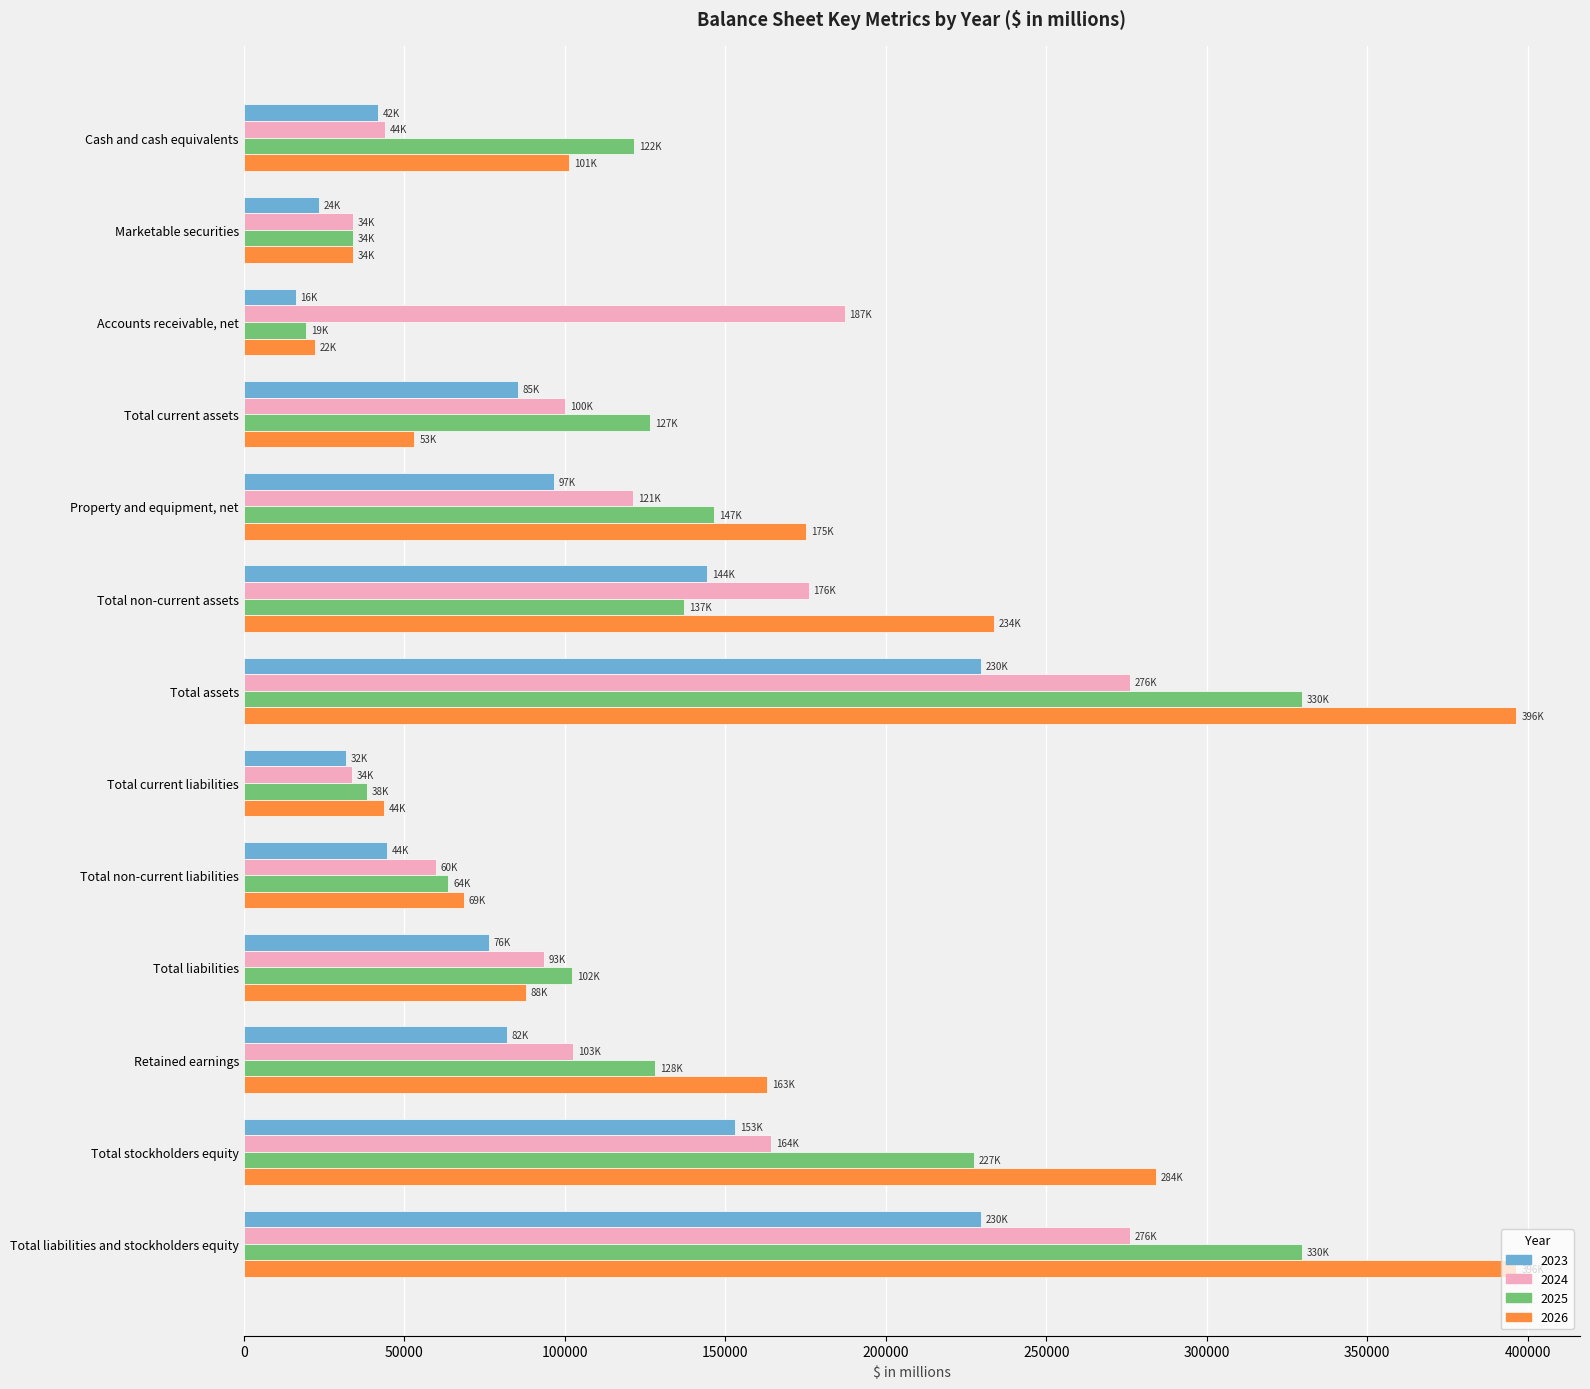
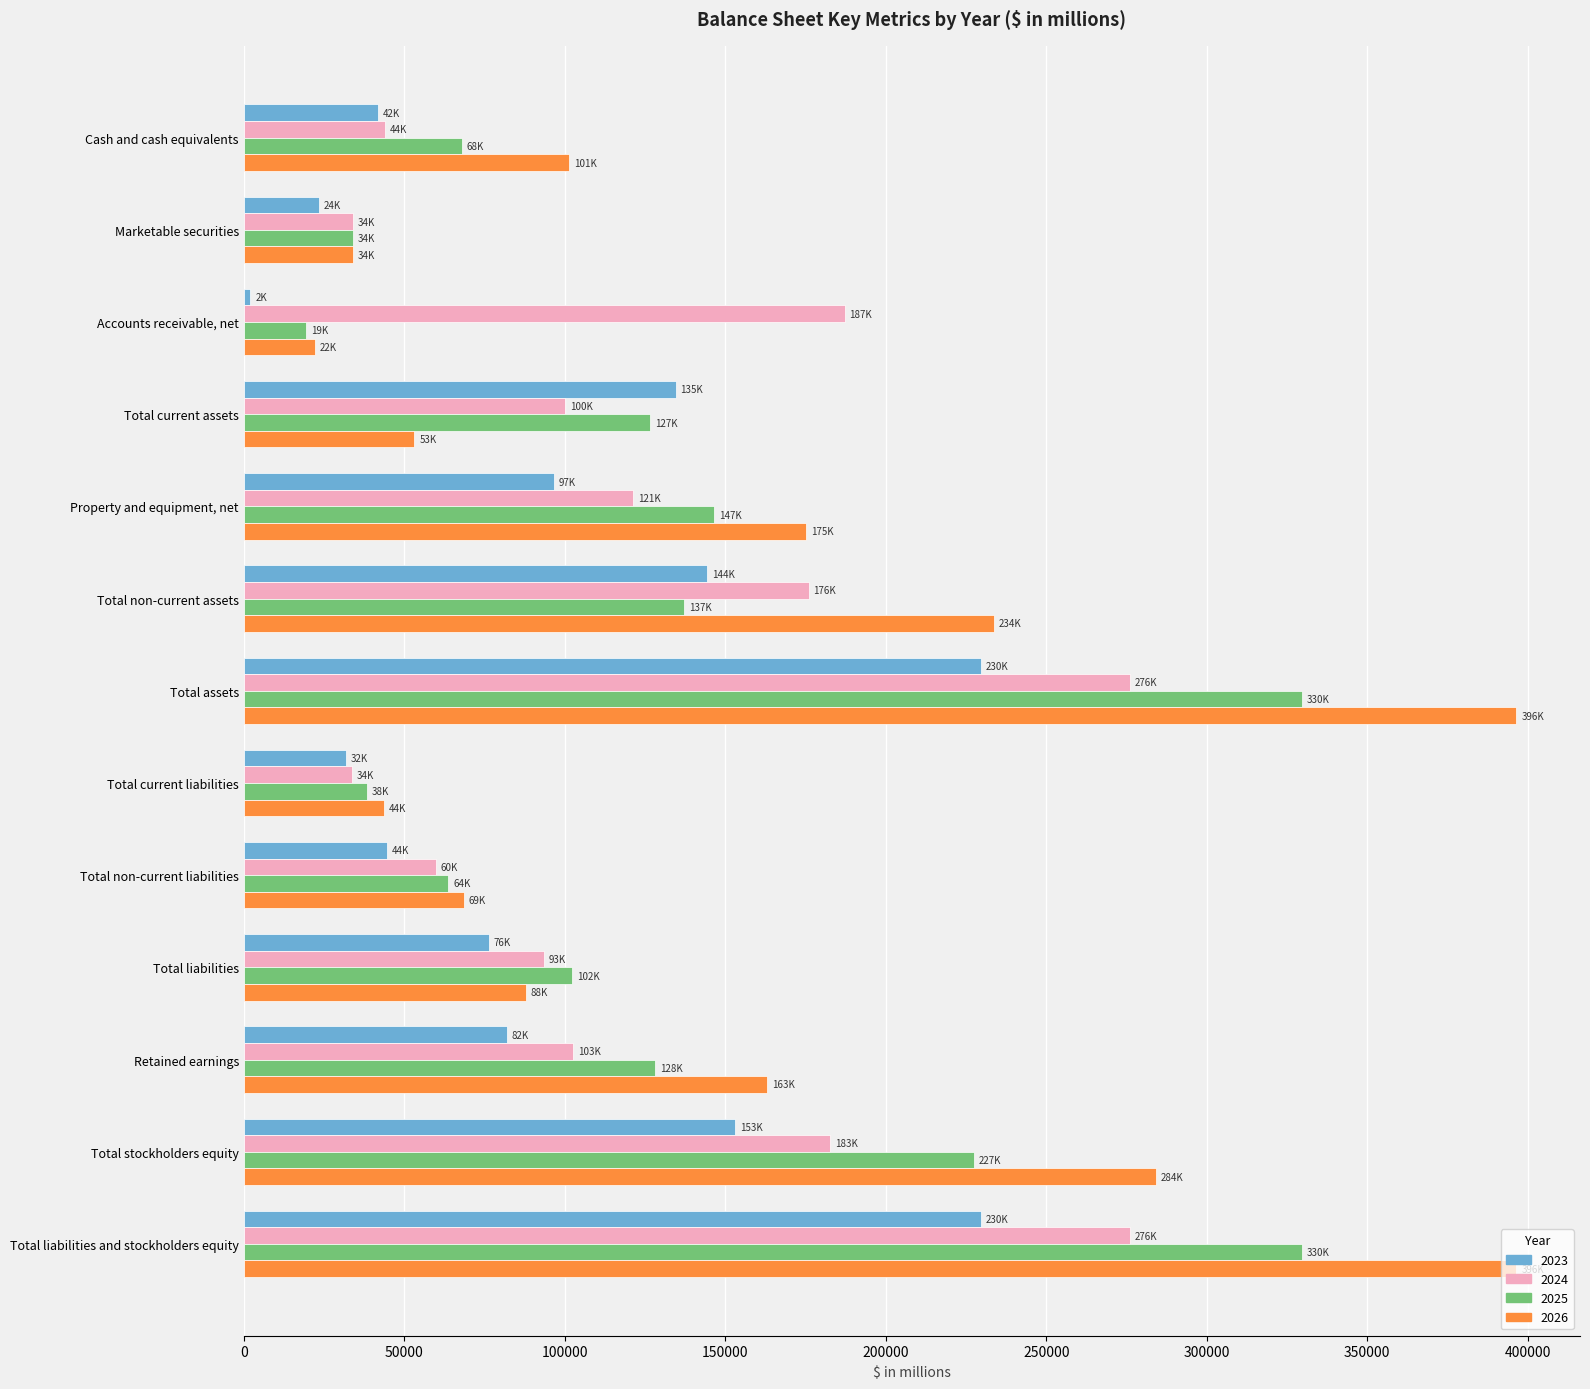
  {
    "2023": {
      "Cash and cash equivalents": "42K",
      "Marketable securities": "24K",
-     "Accounts receivable, net": "16K",
-     "Total current assets": "85K",
+     "Accounts receivable, net": "2K",
+     "Total current assets": "135K",
      "Property and equipment, net": "97K",
      "Total non-current assets": "144K",
      "Total assets": "230K",
      "Total current liabilities": "32K",
      "Total non-current liabilities": "44K",
      "Total liabilities": "76K",
      "Retained earnings": "82K",
      "Total stockholders equity": "153K",
      "Total liabilities and stockholders equity": "230K"
    },
    "2024": {
      "Cash and cash equivalents": "44K",
      "Marketable securities": "34K",
      "Accounts receivable, net": "187K",
      "Total current assets": "100K",
      "Property and equipment, net": "121K",
      "Total non-current assets": "176K",
      "Total assets": "276K",
      "Total current liabilities": "34K",
      "Total non-current liabilities": "60K",
      "Total liabilities": "93K",
      "Retained earnings": "103K",
-     "Total stockholders equity": "164K",
+     "Total stockholders equity": "183K",
      "Total liabilities and stockholders equity": "276K"
    },
    "2025": {
-     "Cash and cash equivalents": "122K",
+     "Cash and cash equivalents": "68K",
      "Marketable securities": "34K",
      "Accounts receivable, net": "19K",
      "Total current assets": "127K",
      "Property and equipment, net": "147K",
      "Total non-current assets": "137K",
      "Total assets": "330K",
      "Total current liabilities": "38K",
      "Total non-current liabilities": "64K",
      "Total liabilities": "102K",
      "Retained earnings": "128K",
      "Total stockholders equity": "227K",
      "Total liabilities and stockholders equity": "330K"
    },
    "2026": {
      "Cash and cash equivalents": "101K",
      "Marketable securities": "34K",
      "Accounts receivable, net": "22K",
      "Total current assets": "53K",
      "Property and equipment, net": "175K",
      "Total non-current assets": "234K",
      "Total assets": "396K",
      "Total current liabilities": "44K",
      "Total non-current liabilities": "69K",
      "Total liabilities": "88K",
      "Retained earnings": "163K",
      "Total stockholders equity": "284K"
    }
  }
